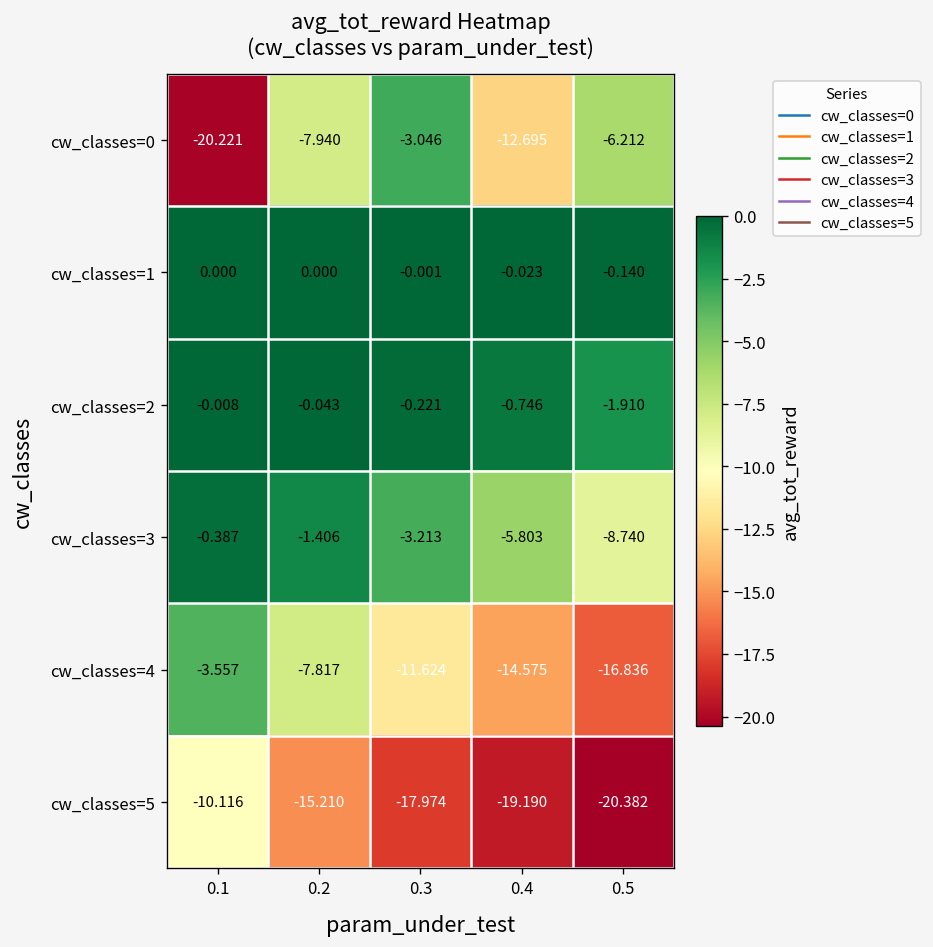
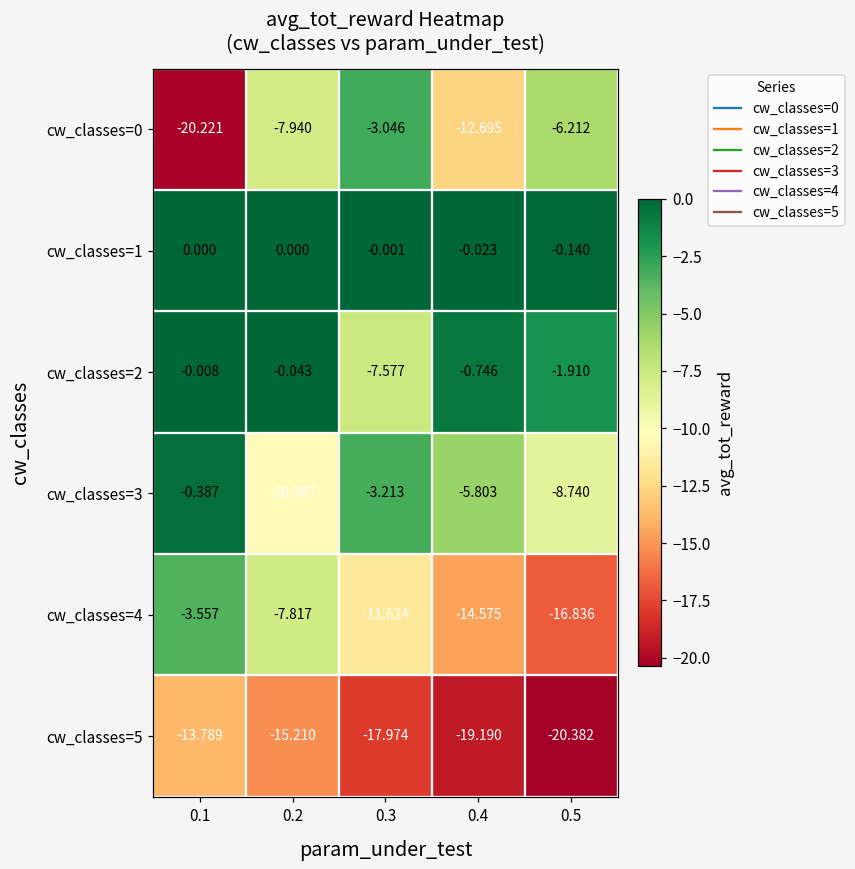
  {
    "cw_classes=0": {
      "0.1": -20.221,
      "0.2": -7.940,
      "0.3": -3.046,
      "0.4": -12.695,
      "0.5": -6.212
    },
    "cw_classes=1": {
      "0.1": 0.000,
      "0.2": 0.000,
      "0.3": -0.001,
      "0.4": -0.023,
      "0.5": -0.140
    },
    "cw_classes=2": {
      "0.1": -0.008,
      "0.2": -0.043,
-     "0.3": -0.221,
+     "0.3": -7.577,
      "0.4": -0.746,
      "0.5": -1.910
    },
    "cw_classes=3": {
      "0.1": -0.387,
-     "0.2": -1.406,
+     "0.2": -10.387,
      "0.3": -3.213,
      "0.4": -5.803,
      "0.5": -8.740
    },
    "cw_classes=4": {
      "0.1": -3.557,
      "0.2": -7.817,
      "0.3": -11.624,
      "0.4": -14.575,
      "0.5": -16.836
    },
    "cw_classes=5": {
-     "0.1": -10.116,
+     "0.1": -13.789,
      "0.2": -15.210,
      "0.3": -17.974,
      "0.4": -19.190,
      "0.5": -20.382
    }
  }
